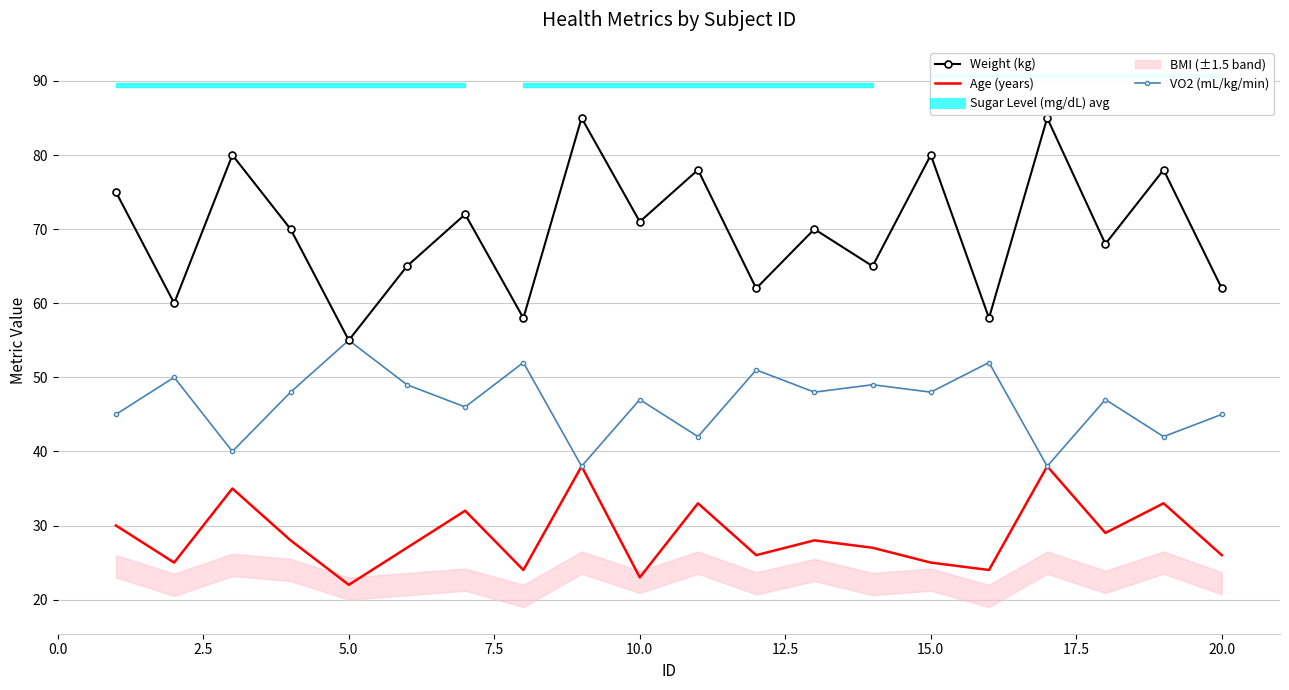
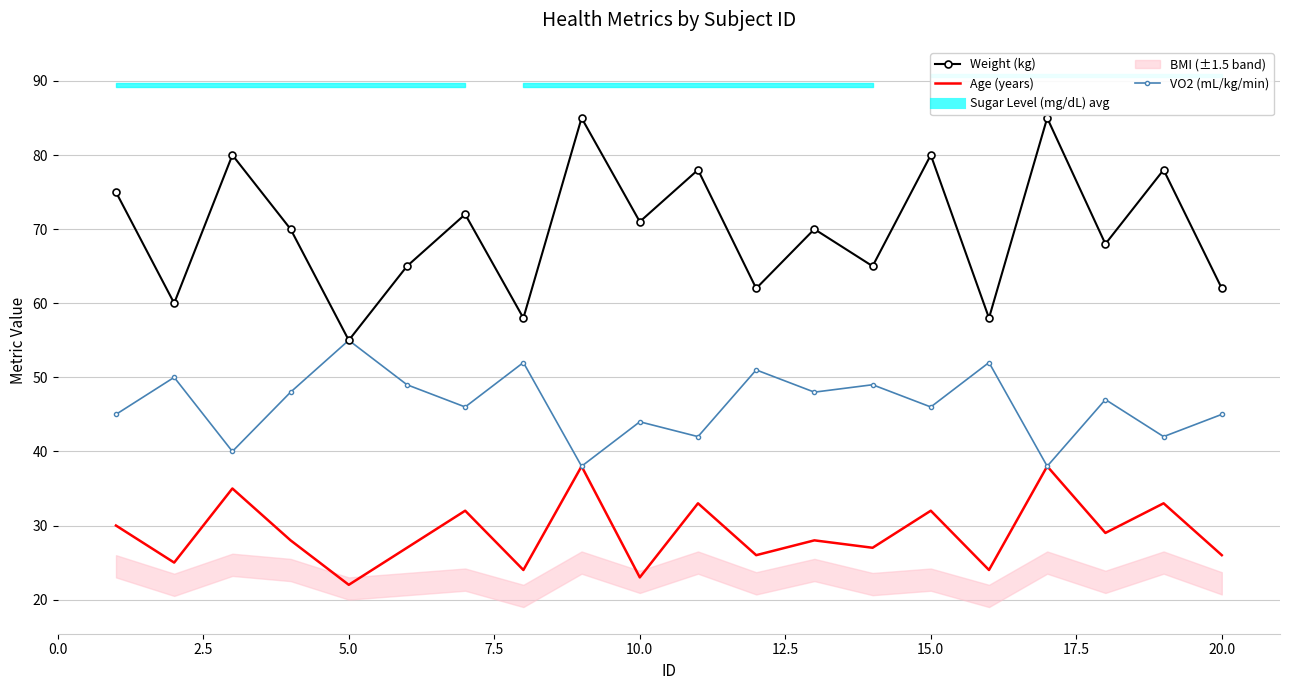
  {
    "Weight (kg)": {
      "10.0": 71,
      "15.0": 80,
      "20.0": 62
    },
    "Age (years)": {
      "5.0": 22,
      "10.0": 23,
-     "15.0": 25,
+     "15.0": 32,
      "20.0": 26
    },
    "VO2 (mL/kg/min)": {
-     "10.0": 47,
-     "15.0": 48,
+     "10.0": 44,
+     "15.0": 46,
      "20.0": 45
    }
  }
